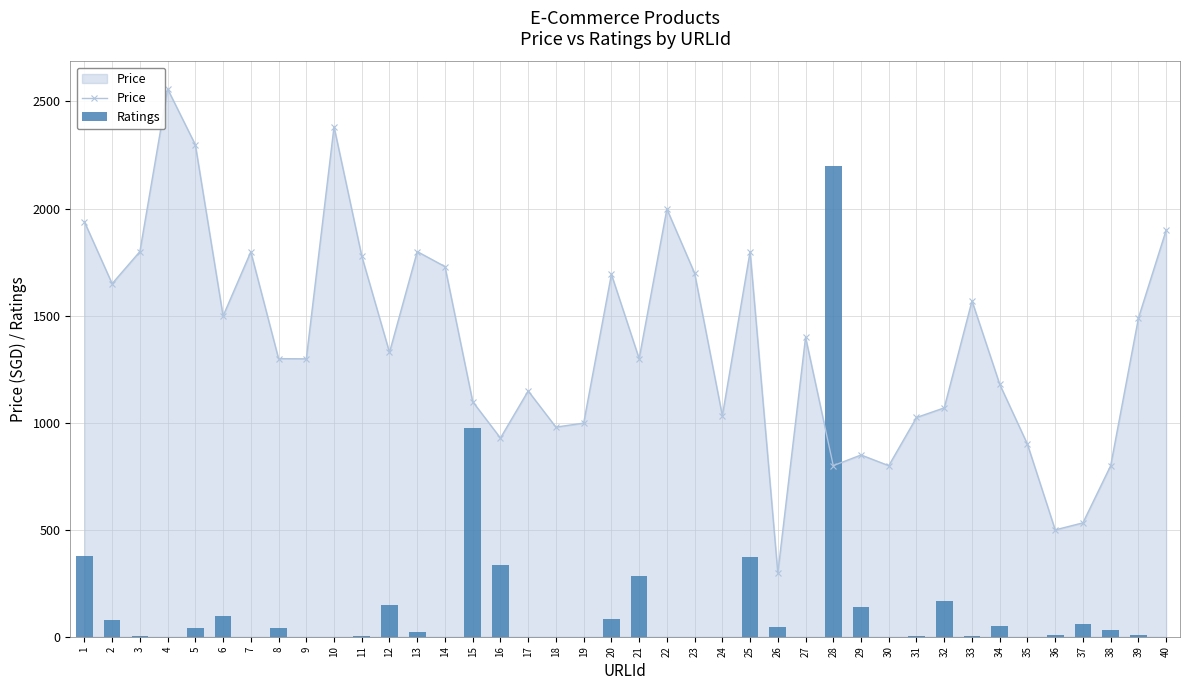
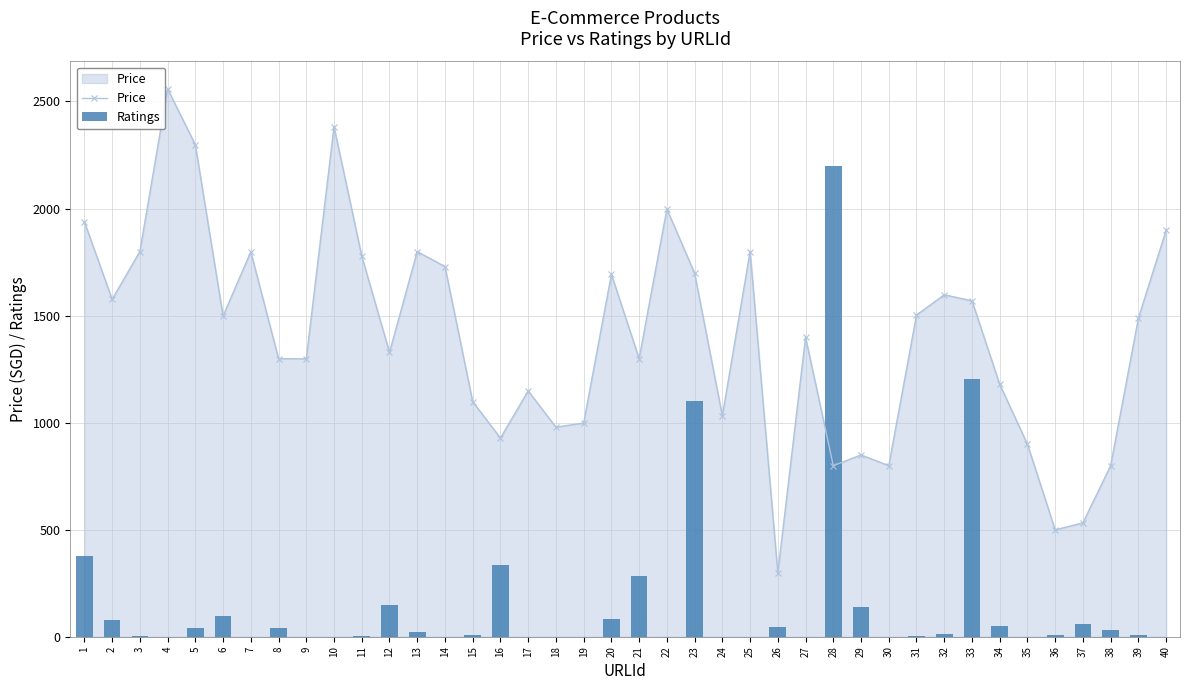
  {
    "Ratings": {
      "1": 380,
      "2": 80,
      "4": 0,
      "5": 40,
      "6": 100,
      "7": 0,
      "8": 40,
      "9": 0,
      "10": 0,
      "12": 150,
      "13": 20,
      "14": 0,
-     "15": 980,
+     "15": 10,
      "16": 330,
      "17": 0,
      "18": 0,
      "19": 0,
      "20": 80,
      "21": 280,
      "22": 0,
-     "23": 0,
-     "25": 370,
+     "23": 1100,
+     "25": 0,
      "26": 50,
      "27": 0,
      "28": 2200,
      "29": 140,
      "30": 0,
-     "32": 170,
-     "33": 0,
+     "32": 10,
+     "33": 1210,
      "34": 50,
      "35": 0,
      "37": 60,
      "38": 30
    },
    "Price": {
      "1": 1940,
-     "2": 1650,
+     "2": 1580,
      "3": 1800,
      "4": 2560,
      "5": 2300,
      "6": 1500,
      "7": 1800,
      "8": 1300,
      "9": 1300,
      "10": 2380,
      "11": 1780,
      "12": 1330,
      "13": 1800,
      "14": 1730,
      "15": 1100,
      "16": 930,
      "17": 1150,
      "18": 980,
      "19": 1000,
      "20": 1690,
      "21": 1300,
      "22": 2000,
      "23": 1700,
      "24": 1030,
      "25": 1800,
      "26": 300,
      "27": 1400,
      "28": 800,
      "29": 850,
      "30": 800,
-     "31": 1020,
-     "32": 1070,
+     "31": 1500,
+     "32": 1600,
      "33": 1570,
      "34": 1180,
      "35": 900,
      "36": 500,
      "37": 530,
      "38": 800,
      "39": 1490,
      "40": 1900
    }
  }
